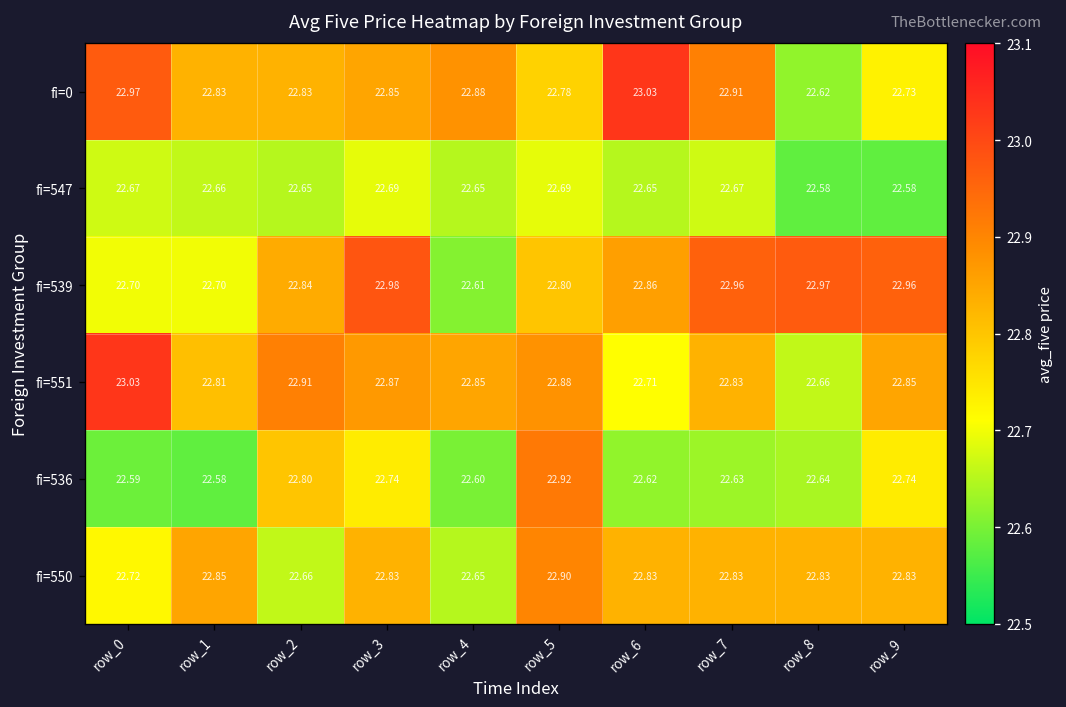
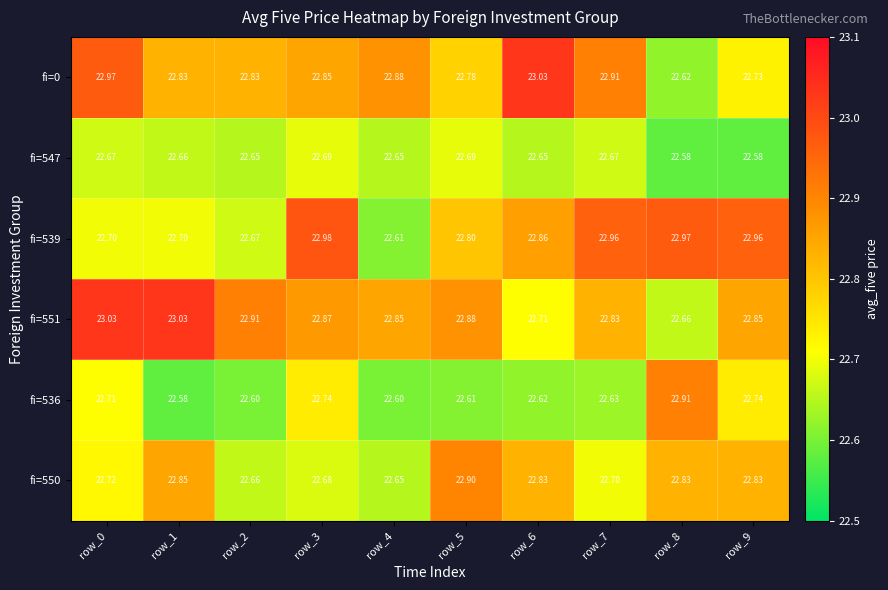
  {
    "fi=0": {
      "row_0": 22.97,
      "row_1": 22.83,
      "row_2": 22.83,
      "row_3": 22.85,
      "row_4": 22.88,
      "row_5": 22.78,
      "row_6": 23.03,
      "row_7": 22.91,
      "row_8": 22.62,
      "row_9": 22.73
    },
    "fi=547": {
      "row_0": 22.67,
      "row_1": 22.66,
      "row_2": 22.65,
      "row_3": 22.69,
      "row_4": 22.65,
      "row_5": 22.69,
      "row_6": 22.65,
      "row_7": 22.67,
      "row_8": 22.58,
      "row_9": 22.58
    },
    "fi=539": {
      "row_0": 22.70,
      "row_1": 22.70,
-     "row_2": 22.84,
+     "row_2": 22.67,
      "row_3": 22.98,
      "row_4": 22.61,
      "row_5": 22.80,
      "row_6": 22.86,
      "row_7": 22.96,
      "row_8": 22.97,
      "row_9": 22.96
    },
    "fi=551": {
      "row_0": 23.03,
-     "row_1": 22.81,
+     "row_1": 23.03,
      "row_2": 22.91,
      "row_3": 22.87,
      "row_4": 22.85,
      "row_5": 22.88,
      "row_6": 22.71,
      "row_7": 22.83,
      "row_8": 22.66,
      "row_9": 22.85
    },
    "fi=536": {
-     "row_0": 22.59,
+     "row_0": 22.71,
      "row_1": 22.58,
-     "row_2": 22.80,
+     "row_2": 22.60,
      "row_3": 22.74,
      "row_4": 22.60,
-     "row_5": 22.92,
+     "row_5": 22.61,
      "row_6": 22.62,
      "row_7": 22.63,
-     "row_8": 22.64,
+     "row_8": 22.91,
      "row_9": 22.74
    },
    "fi=550": {
      "row_0": 22.72,
      "row_1": 22.85,
      "row_2": 22.66,
-     "row_3": 22.83,
+     "row_3": 22.68,
      "row_4": 22.65,
      "row_5": 22.90,
      "row_6": 22.83,
-     "row_7": 22.83,
+     "row_7": 22.70,
      "row_8": 22.83,
      "row_9": 22.83
    }
  }
